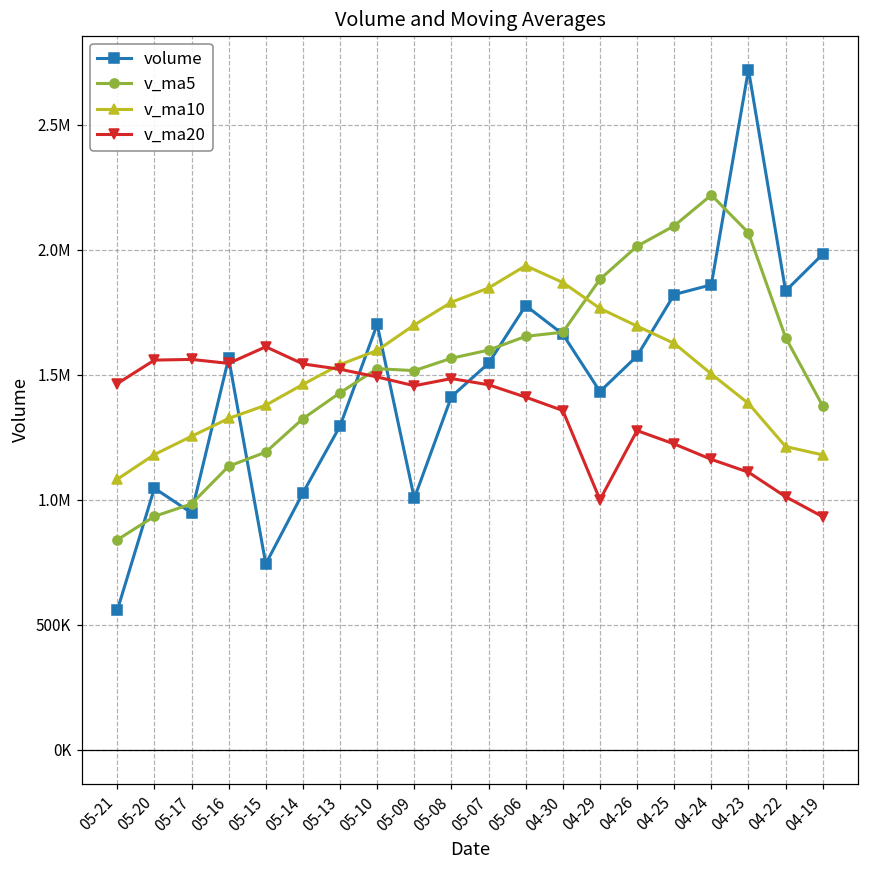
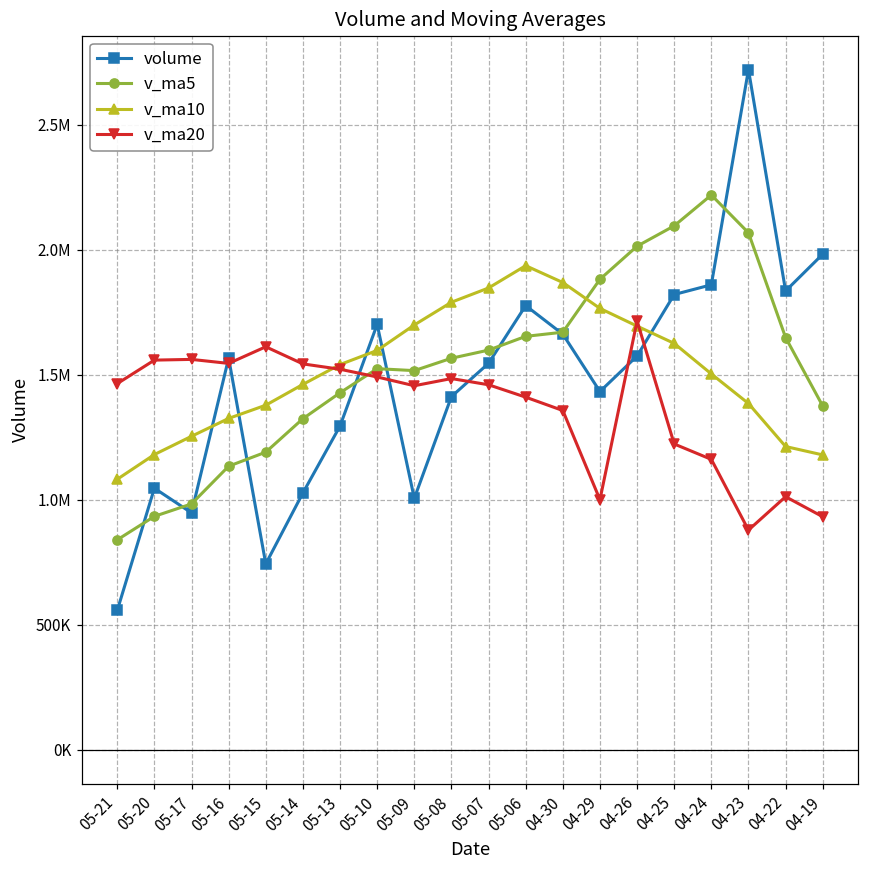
  {
    "volume": {
      "05-21": 560000,
      "05-20": 1050000,
      "05-17": 950000,
      "05-16": 1570000,
      "05-15": 740000,
      "05-14": 1030000,
      "05-13": 1290000,
      "05-10": 1700000,
      "05-09": 1010000,
      "05-08": 1410000,
      "05-07": 1550000,
      "05-06": 1780000,
      "04-29": 1430000,
      "04-26": 1570000,
      "04-25": 1820000,
      "04-24": 1860000,
      "04-23": 2720000,
      "04-22": 1830000,
      "04-19": 1980000
    },
    "v_ma20": {
      "05-21": 1460000,
      "05-20": 1560000,
      "05-17": 1560000,
      "05-16": 1550000,
      "05-15": 1610000,
      "05-14": 1540000,
      "05-13": 1520000,
      "05-10": 1490000,
      "05-09": 1460000,
      "05-08": 1480000,
      "05-07": 1460000,
      "05-06": 1410000,
      "04-30": 1360000,
      "04-29": 1000000,
-     "04-26": 1280000,
+     "04-26": 1710000,
      "04-25": 1220000,
      "04-24": 1160000,
-     "04-23": 1110000,
+     "04-23": 880000,
      "04-22": 1010000,
      "04-19": 930000
    }
  }
